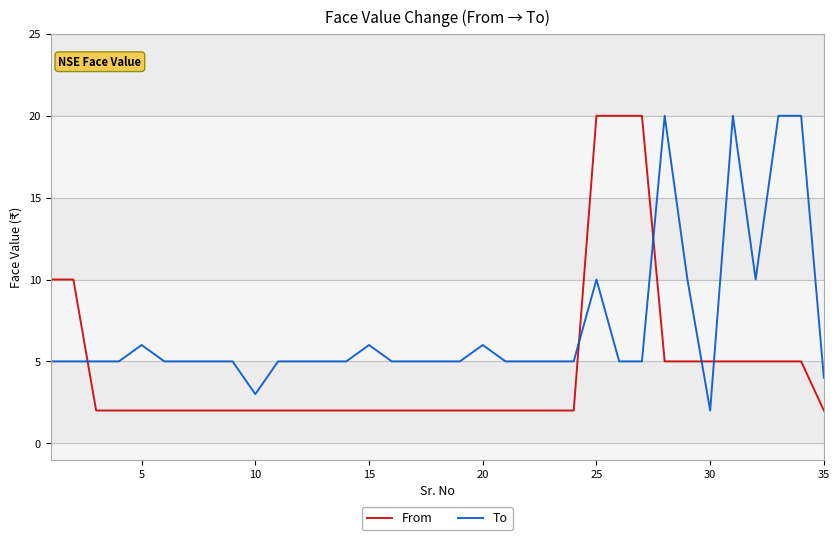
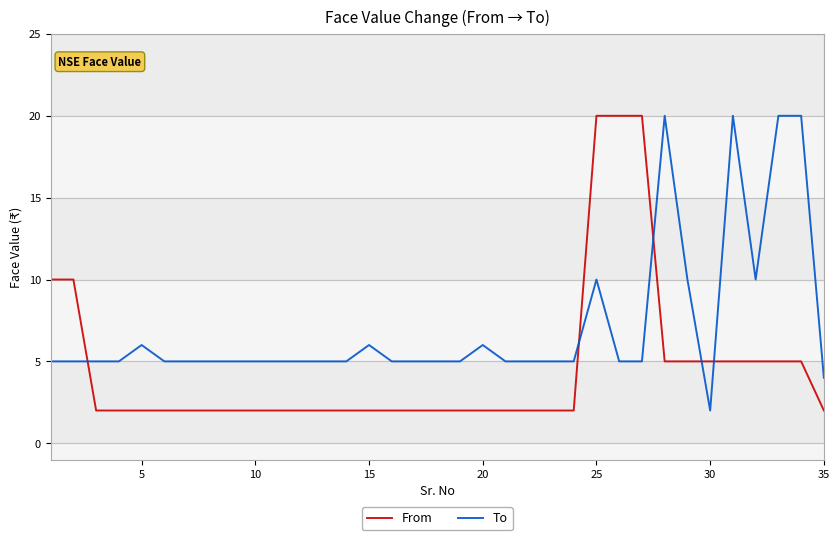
  {
    "From": {
      "5": 2,
      "10": 2,
      "15": 2,
      "20": 2,
      "25": 20,
      "30": 5,
      "35": 2
    },
    "To": {
      "5": 6,
-     "10": 3,
+     "10": 5,
      "15": 6,
      "20": 6,
      "25": 10,
      "30": 2,
      "35": 4
    }
  }
